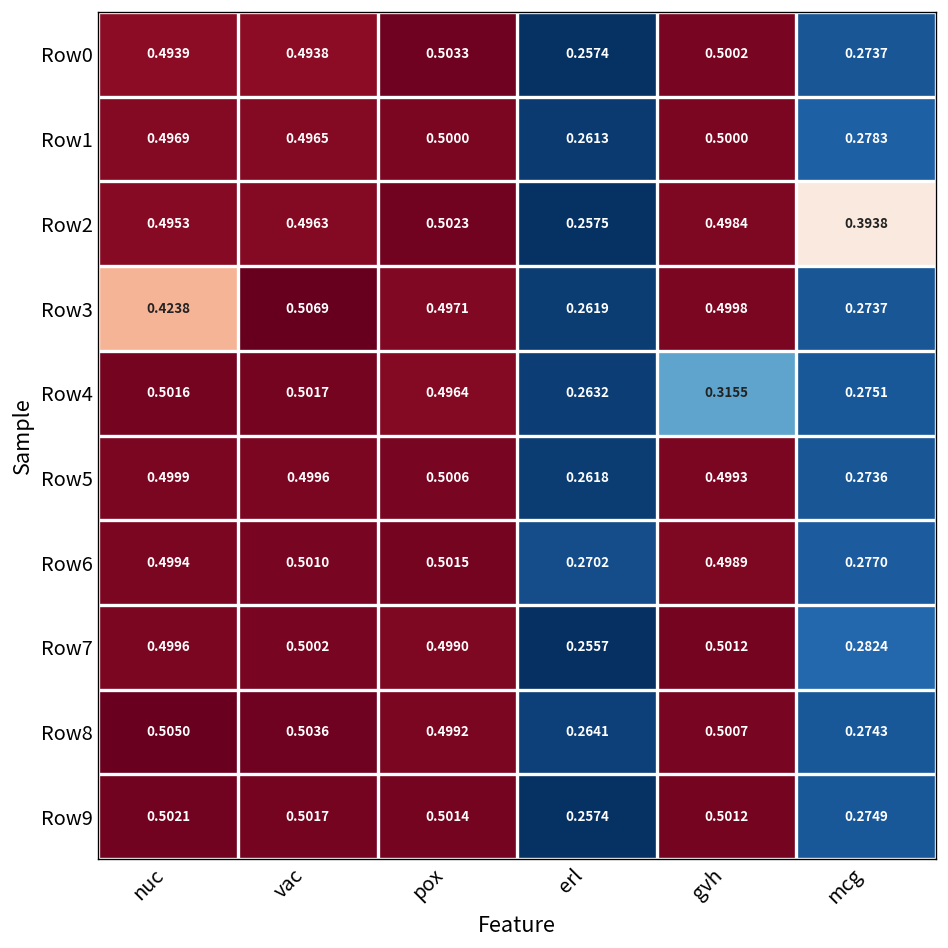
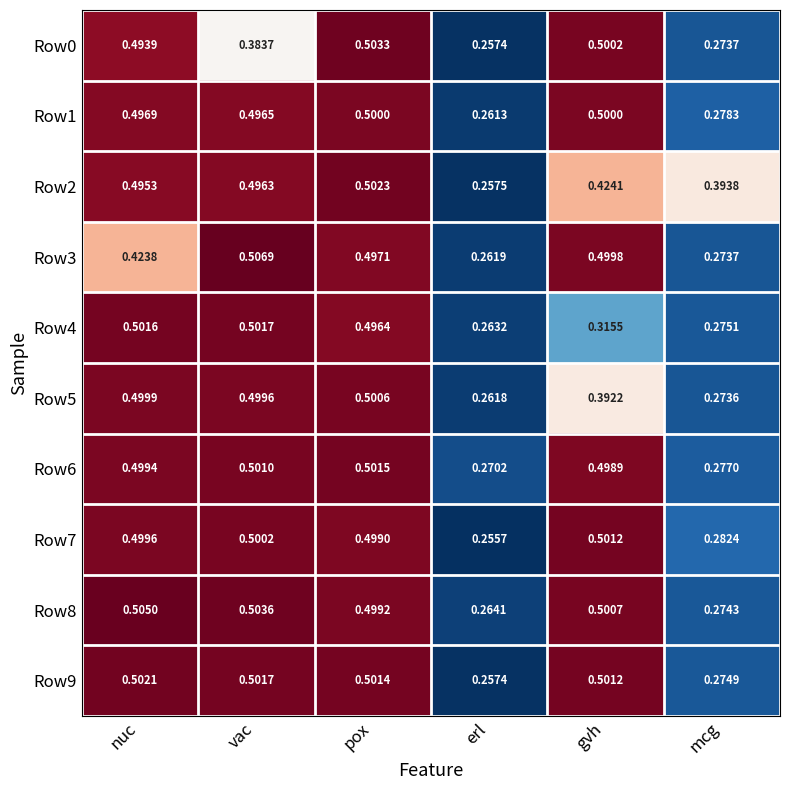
  {
    "Row0": {
      "nuc": 0.4939,
-     "vac": 0.4938,
+     "vac": 0.3837,
      "pox": 0.5033,
      "erl": 0.2574,
      "gvh": 0.5002,
      "mcg": 0.2737
    },
    "Row1": {
      "nuc": 0.4969,
      "vac": 0.4965,
      "pox": 0.5000,
      "erl": 0.2613,
      "gvh": 0.5000,
      "mcg": 0.2783
    },
    "Row2": {
      "nuc": 0.4953,
      "vac": 0.4963,
      "pox": 0.5023,
      "erl": 0.2575,
-     "gvh": 0.4984,
+     "gvh": 0.4241,
      "mcg": 0.3938
    },
    "Row3": {
      "nuc": 0.4238,
      "vac": 0.5069,
      "pox": 0.4971,
      "erl": 0.2619,
      "gvh": 0.4998,
      "mcg": 0.2737
    },
    "Row4": {
      "nuc": 0.5016,
      "vac": 0.5017,
      "pox": 0.4964,
      "erl": 0.2632,
      "gvh": 0.3155,
      "mcg": 0.2751
    },
    "Row5": {
      "nuc": 0.4999,
      "vac": 0.4996,
      "pox": 0.5006,
      "erl": 0.2618,
-     "gvh": 0.4993,
+     "gvh": 0.3922,
      "mcg": 0.2736
    },
    "Row6": {
      "nuc": 0.4994,
      "vac": 0.5010,
      "pox": 0.5015,
      "erl": 0.2702,
      "gvh": 0.4989,
      "mcg": 0.2770
    },
    "Row7": {
      "nuc": 0.4996,
      "vac": 0.5002,
      "pox": 0.4990,
      "erl": 0.2557,
      "gvh": 0.5012,
      "mcg": 0.2824
    },
    "Row8": {
      "nuc": 0.5050,
      "vac": 0.5036,
      "pox": 0.4992,
      "erl": 0.2641,
      "gvh": 0.5007,
      "mcg": 0.2743
    },
    "Row9": {
      "nuc": 0.5021,
      "vac": 0.5017,
      "pox": 0.5014,
      "erl": 0.2574,
      "gvh": 0.5012,
      "mcg": 0.2749
    }
  }
